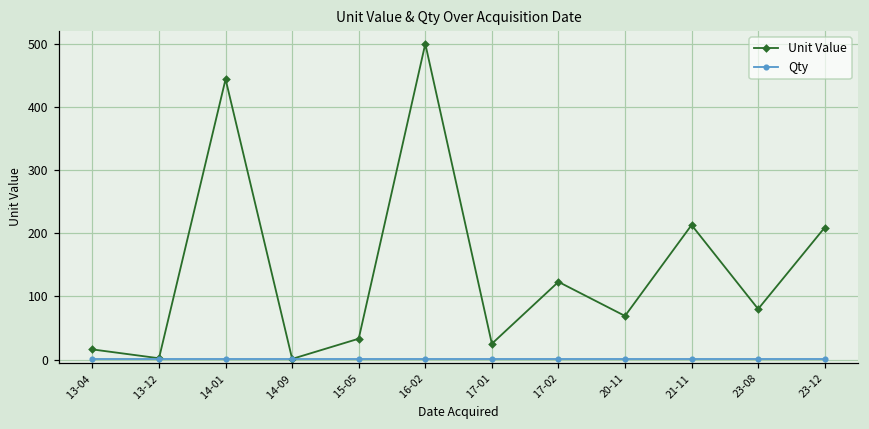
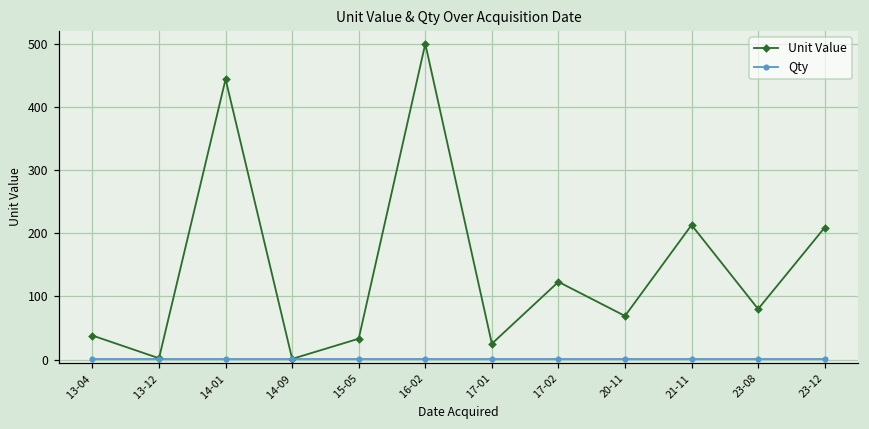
  {
    "Unit Value": {
-     "13-04": 20,
+     "13-04": 40,
      "14-01": 440,
      "15-05": 30,
      "16-02": 500,
      "17-01": 30,
      "17-02": 120,
      "20-11": 70,
      "21-11": 210,
      "23-08": 80,
      "23-12": 210
    },
    "Qty": {
      "13-04": 0,
      "14-01": 0,
      "15-05": 0,
      "16-02": 0,
      "17-01": 0,
      "17-02": 0,
      "20-11": 0,
      "21-11": 0,
      "23-08": 0,
      "23-12": 0
    }
  }
